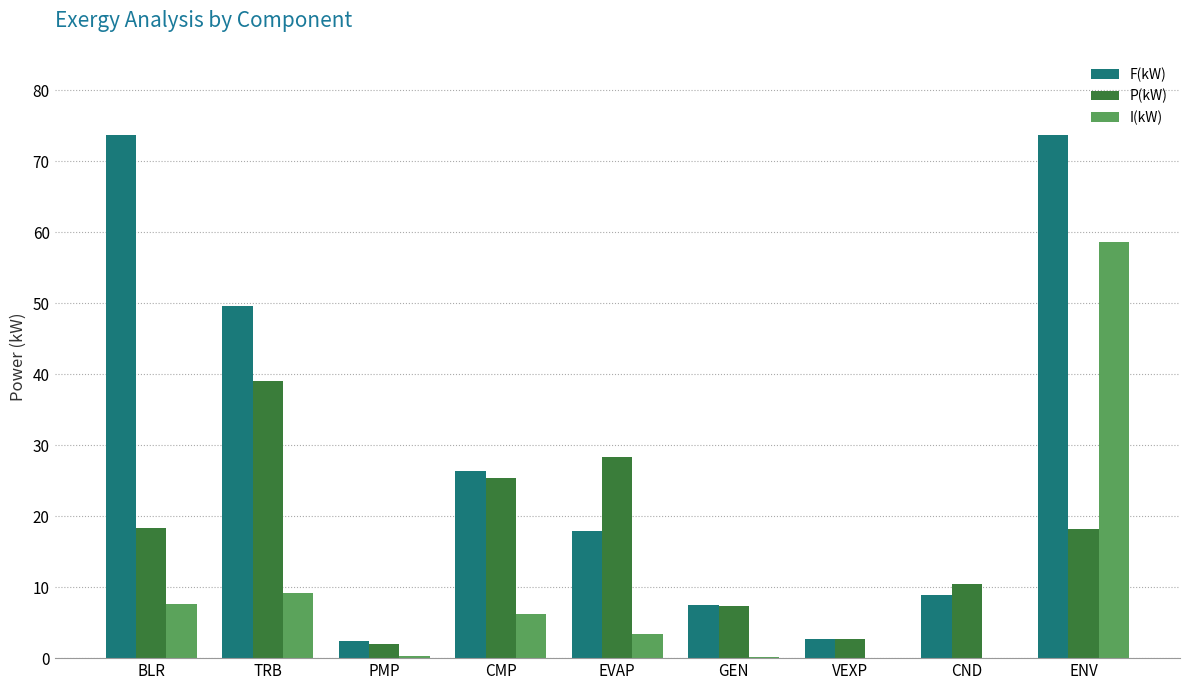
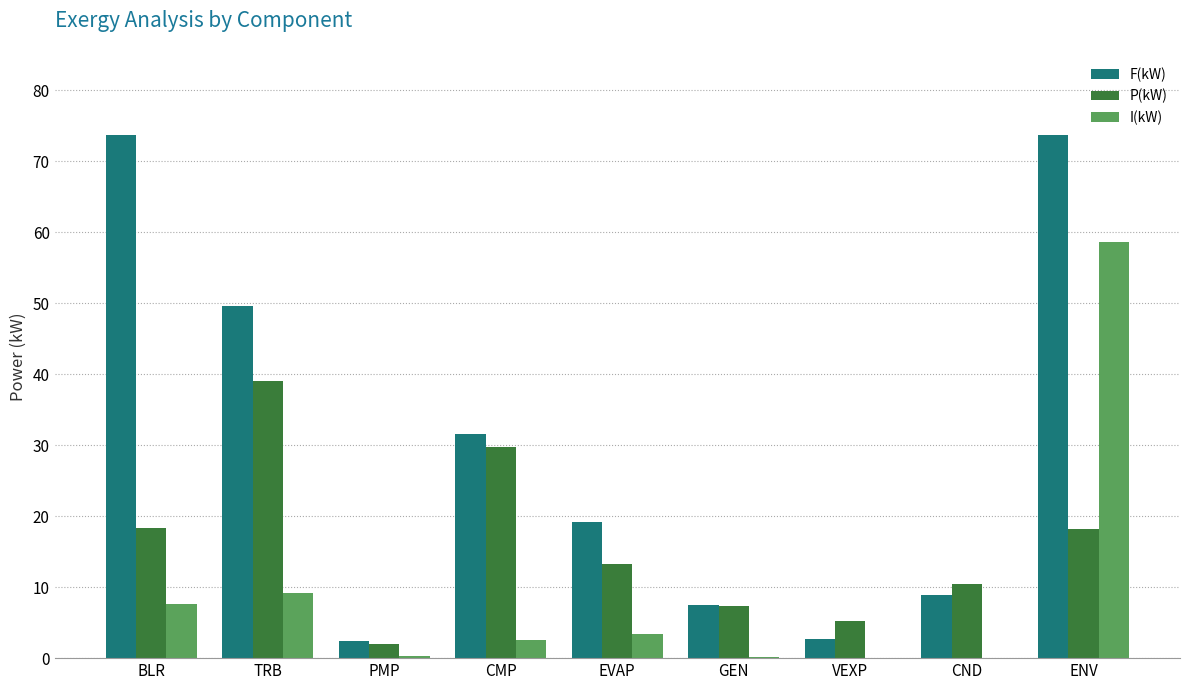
  {
    "F(kW)": {
      "BLR": 74,
      "TRB": 50,
      "PMP": 2,
-     "CMP": 26,
-     "EVAP": 18,
+     "CMP": 32,
+     "EVAP": 19,
      "GEN": 8,
      "VEXP": 3,
      "CND": 9,
      "ENV": 74
    },
    "P(kW)": {
      "BLR": 18,
      "TRB": 39,
      "PMP": 2,
-     "CMP": 25,
-     "EVAP": 28,
+     "CMP": 30,
+     "EVAP": 13,
      "GEN": 7,
-     "VEXP": 3,
+     "VEXP": 5,
      "CND": 10,
      "ENV": 18
    },
    "I(kW)": {
      "BLR": 8,
      "TRB": 9,
-     "CMP": 6,
+     "CMP": 3,
      "EVAP": 3,
      "VEXP": 0,
      "ENV": 59
    }
  }
